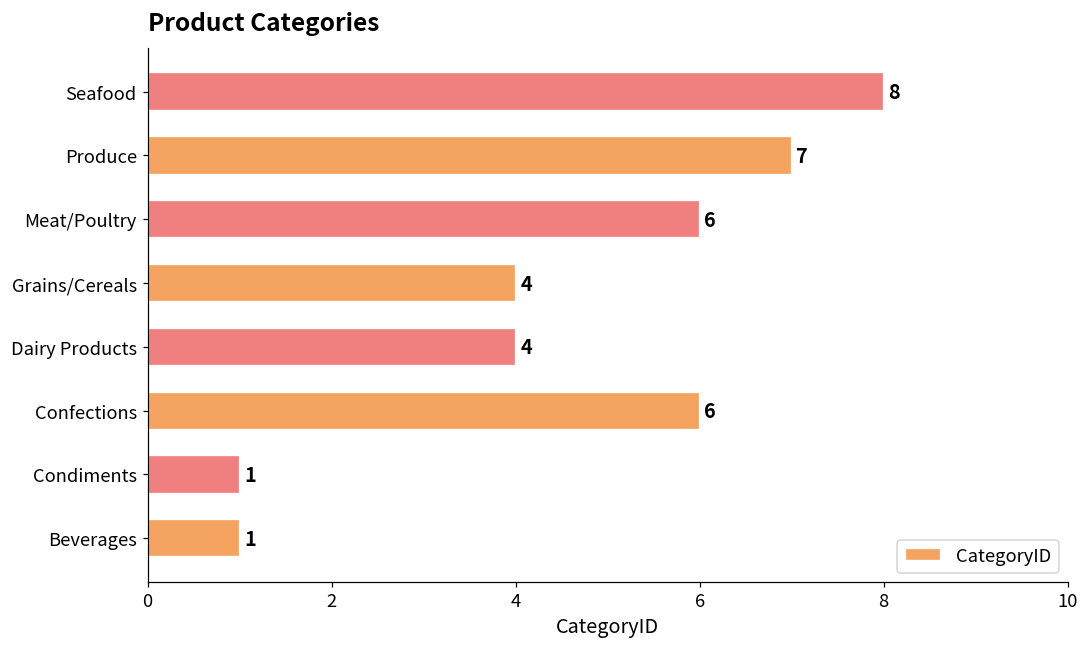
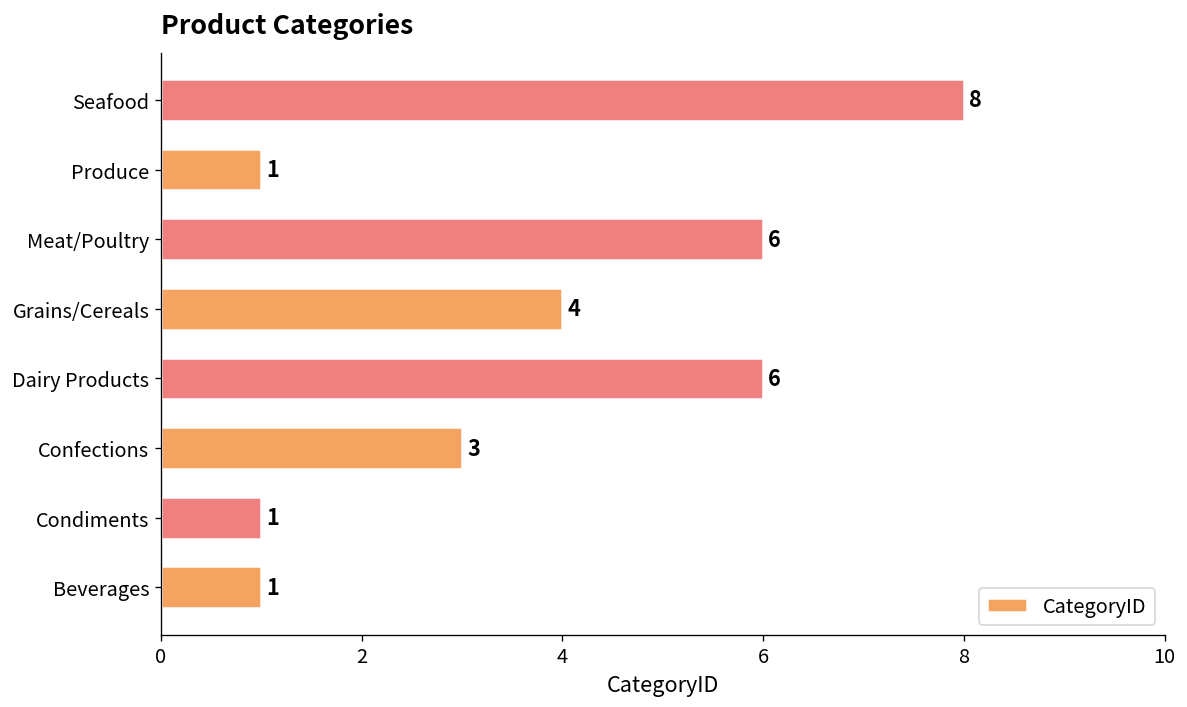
  {
    "Seafood": 8,
-   "Produce": 7,
+   "Produce": 1,
    "Meat/Poultry": 6,
    "Grains/Cereals": 4,
-   "Dairy Products": 4,
-   "Confections": 6,
+   "Dairy Products": 6,
+   "Confections": 3,
    "Condiments": 1,
    "Beverages": 1
  }
